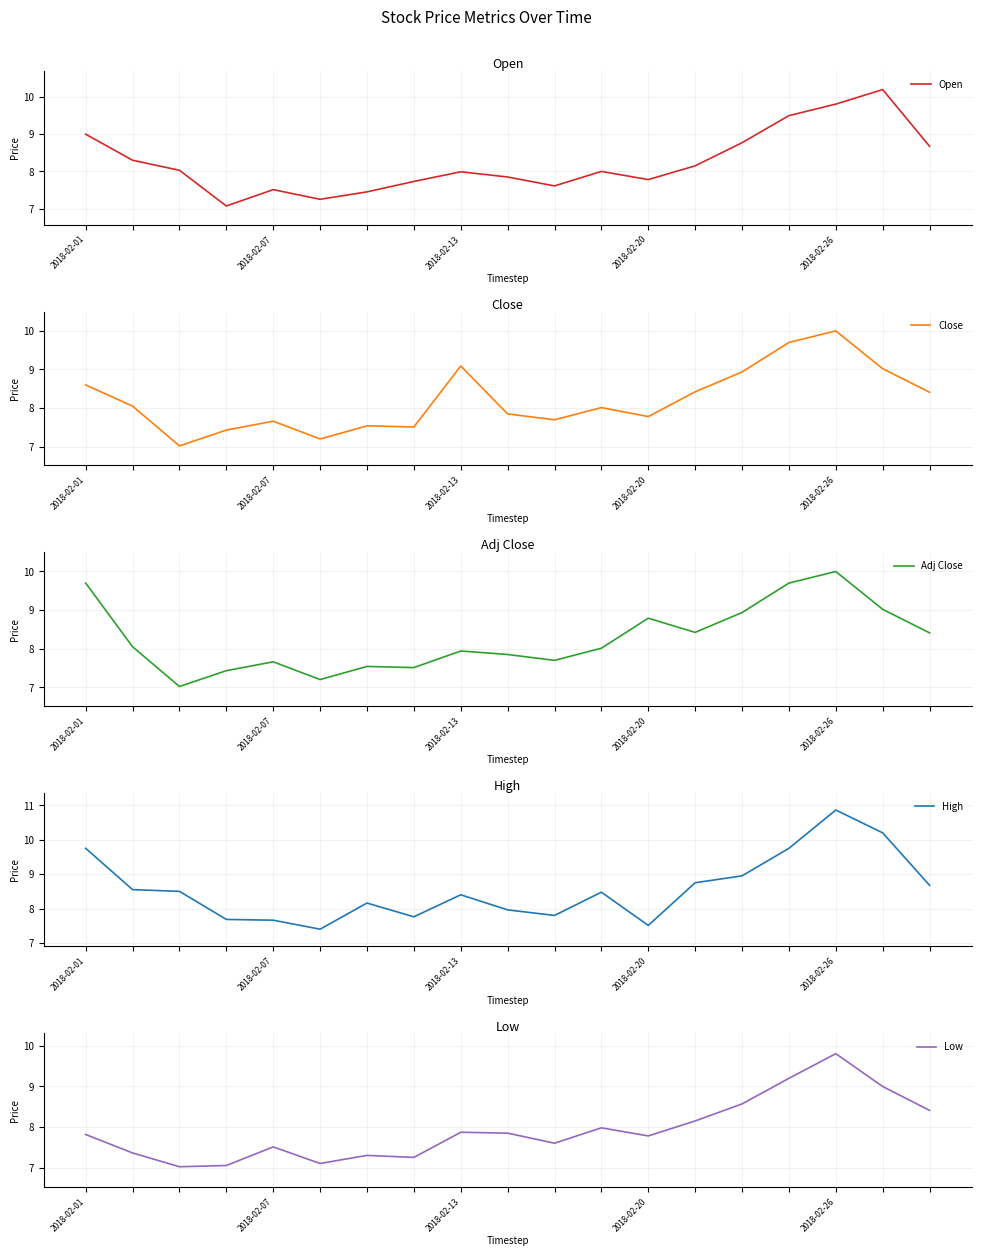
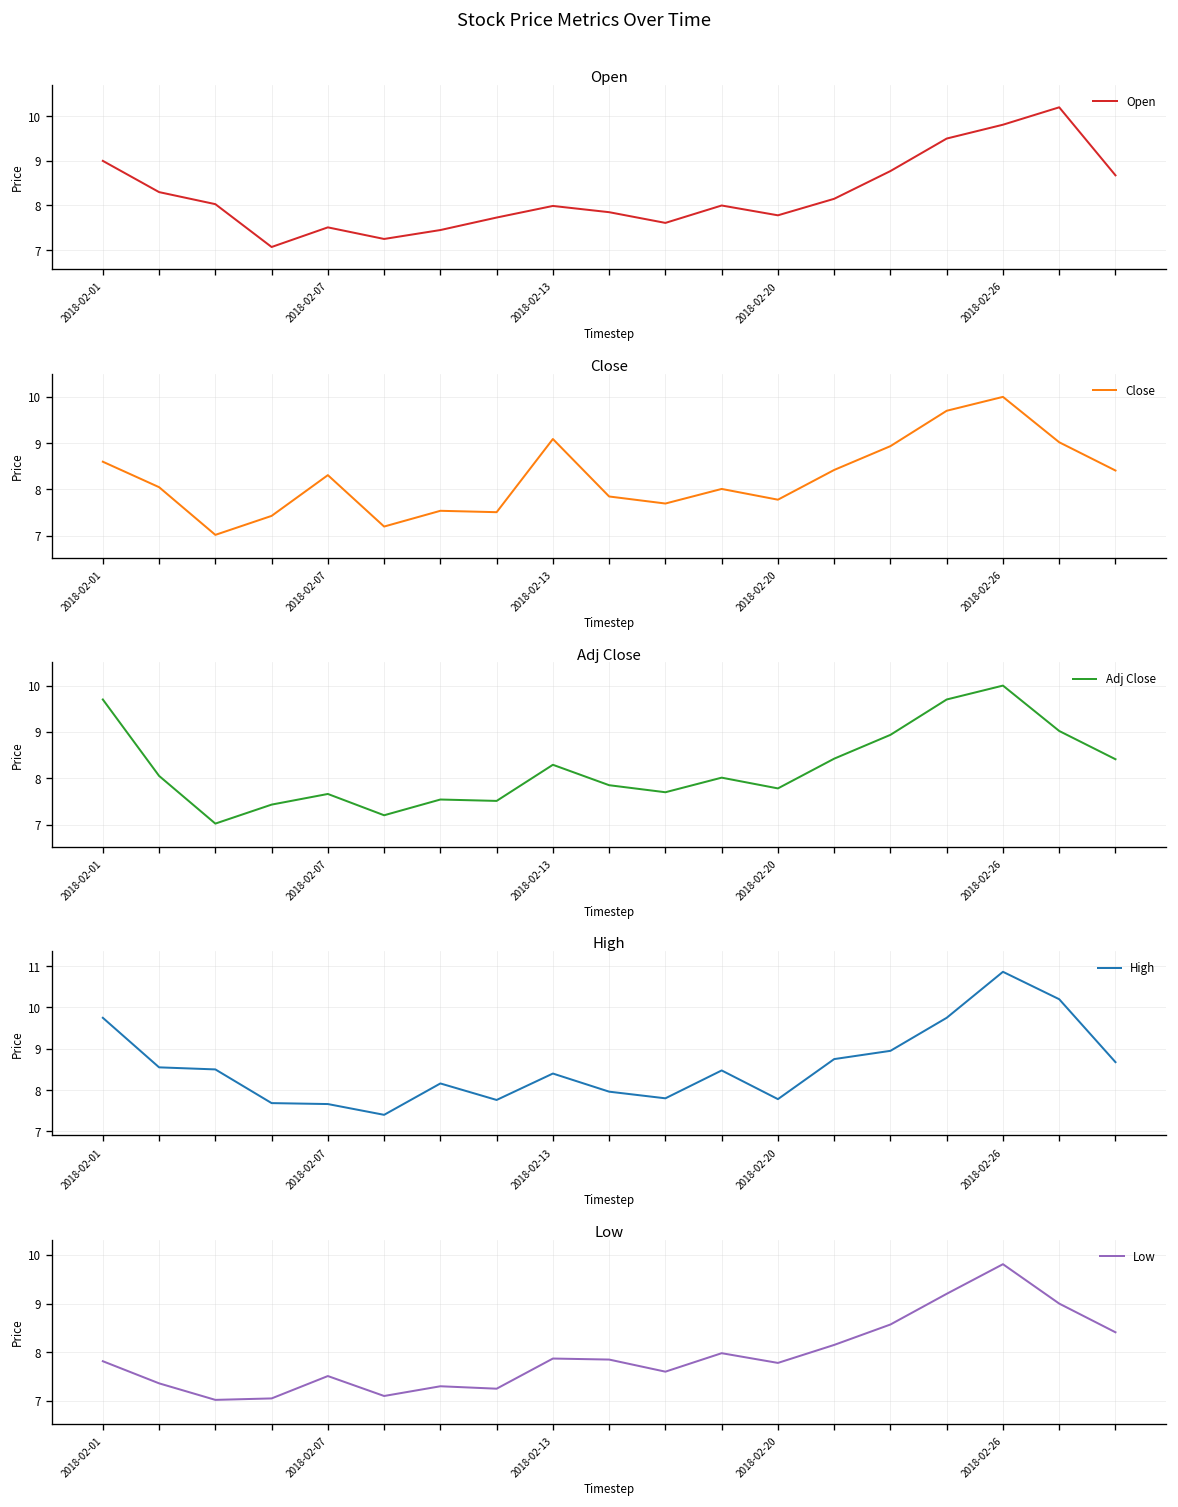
  {
    "Open": {
      "2018-02-01": 9.0,
      "2018-02-07": 7.5,
      "2018-02-13": 8.0,
      "2018-02-20": 7.8,
      "2018-02-26": 9.8
    },
    "Close": {
      "2018-02-01": 8.6,
-     "2018-02-07": 7.7,
+     "2018-02-07": 8.3,
      "2018-02-13": 9.1,
      "2018-02-20": 7.8,
      "2018-02-26": 10.0
    },
    "Adj Close": {
      "2018-02-01": 9.7,
      "2018-02-07": 7.7,
-     "2018-02-13": 7.9,
-     "2018-02-20": 8.8,
+     "2018-02-13": 8.3,
+     "2018-02-20": 7.8,
      "2018-02-26": 10.0
    },
    "High": {
      "2018-02-01": 9.8,
      "2018-02-07": 7.7,
      "2018-02-13": 8.4,
-     "2018-02-20": 7.5,
+     "2018-02-20": 7.8,
      "2018-02-26": 10.9
    },
    "Low": {
      "2018-02-01": 7.8,
      "2018-02-07": 7.5,
      "2018-02-13": 7.9,
      "2018-02-20": 7.8,
      "2018-02-26": 9.8
    }
  }
